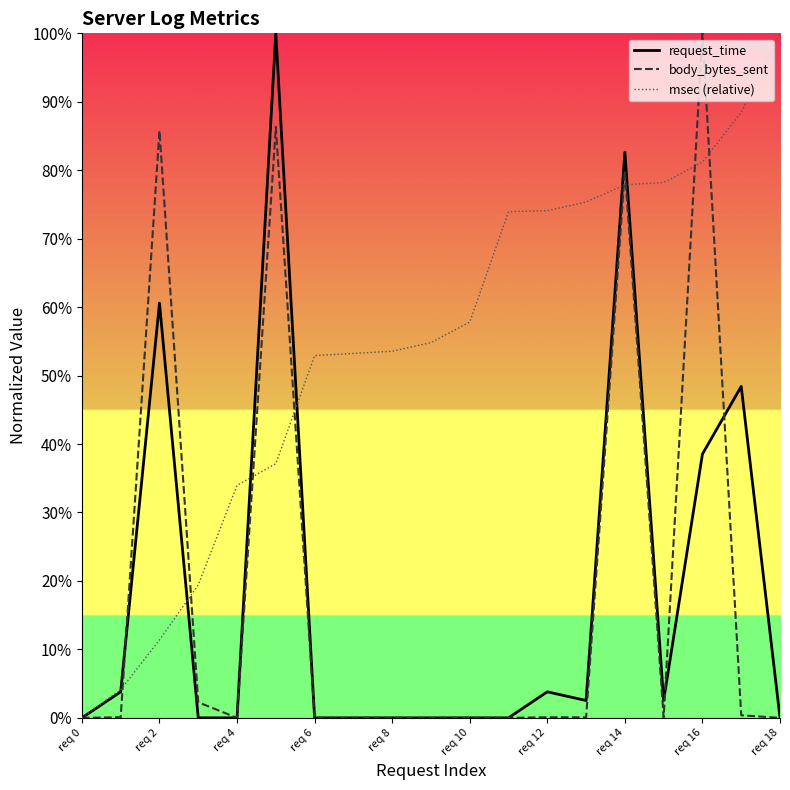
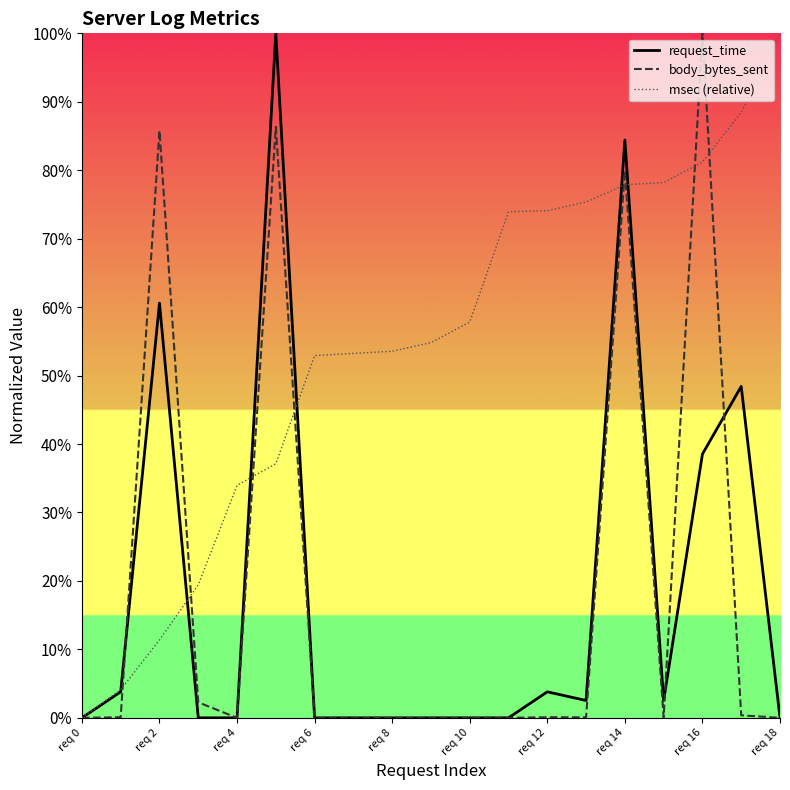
  {
    "request_time": {
      "req 2": "61%",
      "req 12": "4%",
-     "req 14": "83%",
+     "req 14": "84%",
      "req 16": "39%"
    }
  }
